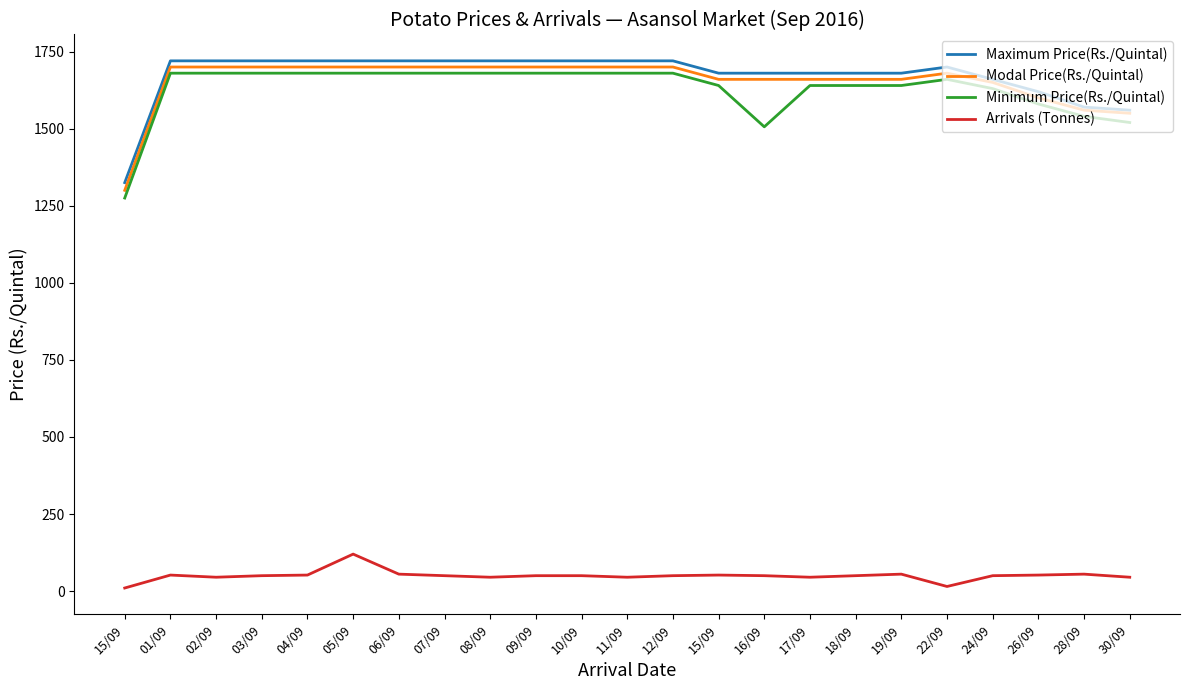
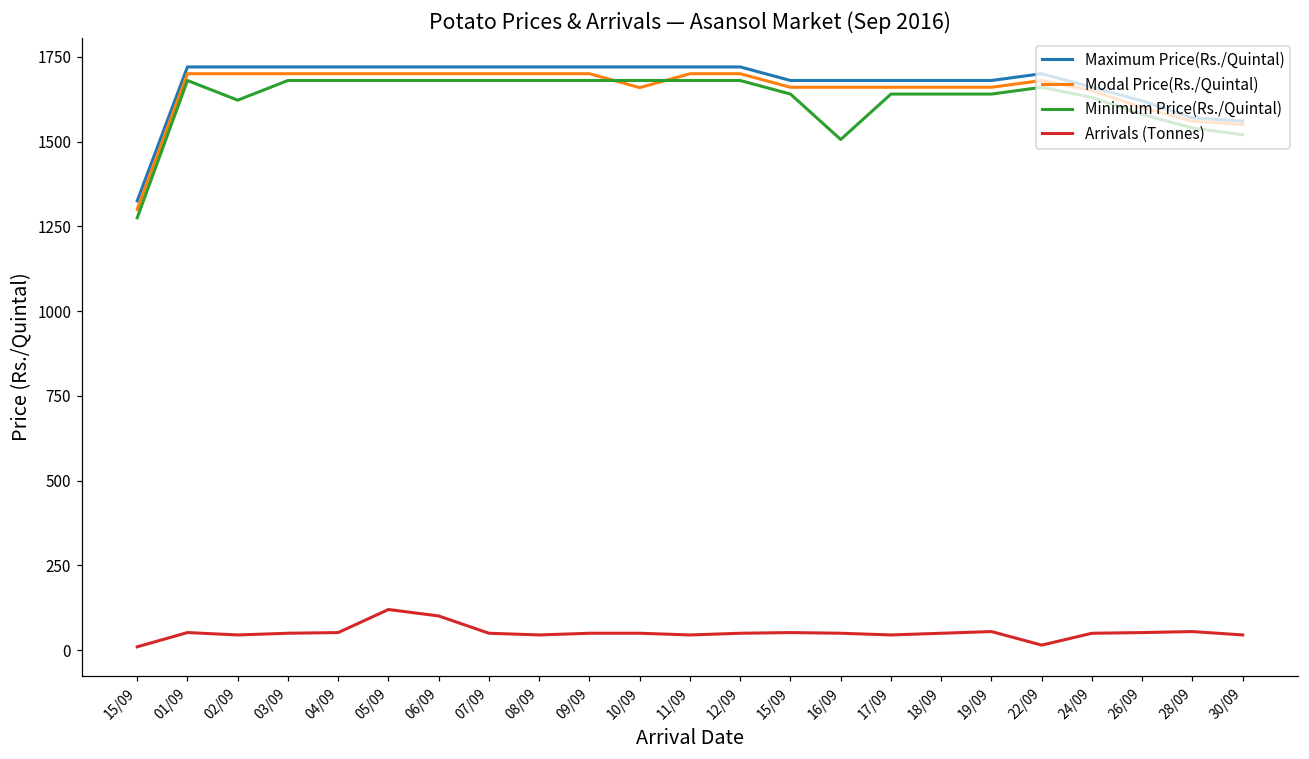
  {
    "Maximum Price(Rs./Quintal)": {
      "01/09": 1720,
      "02/09": 1720,
      "03/09": 1720,
      "04/09": 1720,
      "05/09": 1720,
      "06/09": 1720,
      "07/09": 1720,
      "08/09": 1720,
      "09/09": 1720,
      "10/09": 1720,
      "11/09": 1720,
      "12/09": 1720,
      "16/09": 1680,
      "17/09": 1680,
      "18/09": 1680,
      "19/09": 1680
    },
    "Modal Price(Rs./Quintal)": {
      "01/09": 1700,
      "02/09": 1700,
      "03/09": 1700,
      "04/09": 1700,
      "05/09": 1700,
      "06/09": 1700,
      "07/09": 1700,
      "08/09": 1700,
      "09/09": 1700,
-     "10/09": 1700,
+     "10/09": 1660,
      "11/09": 1700,
      "12/09": 1700,
      "16/09": 1660,
      "17/09": 1660,
      "18/09": 1660,
      "19/09": 1660
    },
    "Minimum Price(Rs./Quintal)": {
      "01/09": 1680,
-     "02/09": 1680,
+     "02/09": 1620,
      "03/09": 1680,
      "04/09": 1680,
      "05/09": 1680,
      "06/09": 1680,
      "07/09": 1680,
      "08/09": 1680,
      "09/09": 1680,
      "10/09": 1680,
      "11/09": 1680,
      "12/09": 1680,
      "16/09": 1510,
      "17/09": 1640,
      "18/09": 1640,
      "19/09": 1640
    },
    "Arrivals (Tonnes)": {
      "01/09": 50,
      "02/09": 50,
      "03/09": 50,
      "04/09": 50,
      "05/09": 120,
-     "06/09": 60,
+     "06/09": 100,
      "07/09": 50,
      "08/09": 50,
      "09/09": 50,
      "10/09": 50,
      "11/09": 50,
      "12/09": 50,
      "16/09": 50,
      "17/09": 50,
      "18/09": 50,
      "19/09": 60,
      "22/09": 20,
      "24/09": 50,
      "26/09": 50,
      "28/09": 60,
      "30/09": 50
    }
  }
